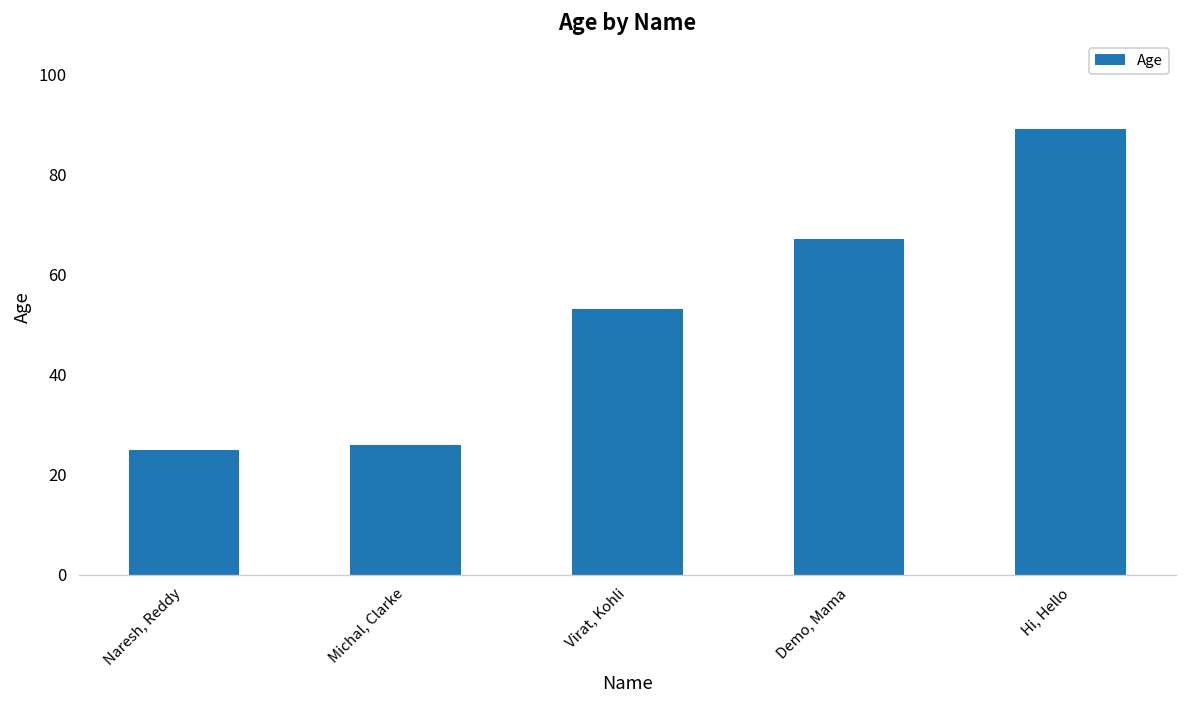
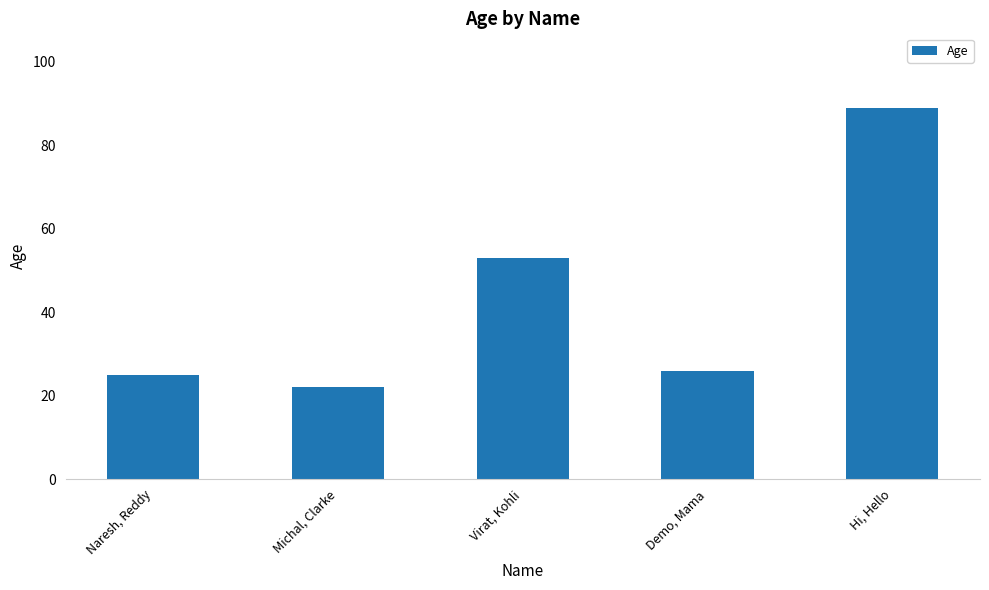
  {
    "Naresh, Reddy": 25,
-   "Michal, Clarke": 26,
+   "Michal, Clarke": 22,
    "Virat, Kohli": 53,
-   "Demo, Mama": 67,
+   "Demo, Mama": 26,
    "Hi, Hello": 89
  }
